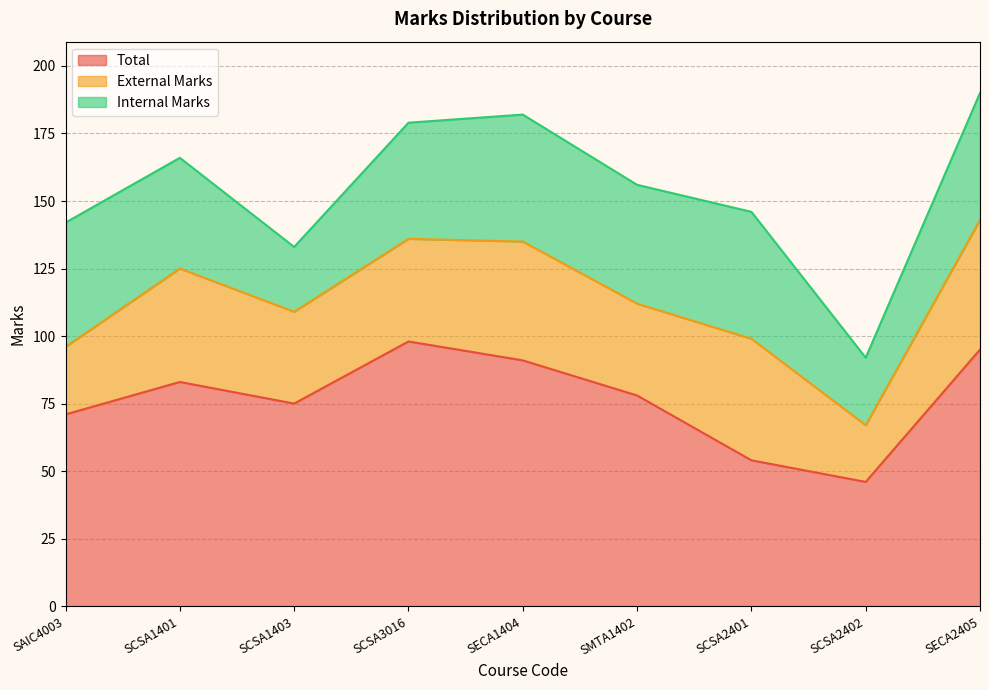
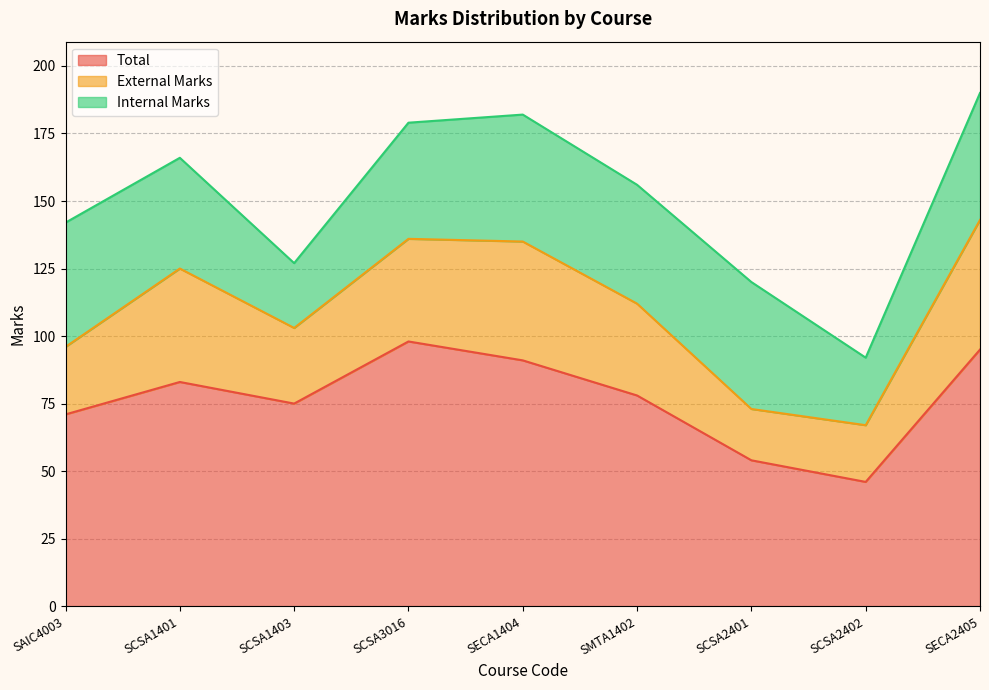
  {
    "Total": {
      "SAIC4003": 71,
      "SCSA1401": 83,
      "SCSA1403": 75,
      "SCSA3016": 98,
      "SECA1404": 91,
      "SMTA1402": 78,
      "SCSA2401": 54,
      "SCSA2402": 46,
      "SECA2405": 95
    },
    "External Marks": {
      "SAIC4003": 25,
      "SCSA1401": 42,
-     "SCSA1403": 34,
+     "SCSA1403": 28,
      "SCSA3016": 38,
      "SECA1404": 44,
      "SMTA1402": 34,
-     "SCSA2401": 45,
+     "SCSA2401": 19,
      "SCSA2402": 21,
      "SECA2405": 48
    },
    "Internal Marks": {
      "SAIC4003": 46,
      "SCSA1401": 41,
      "SCSA1403": 24,
      "SCSA3016": 43,
      "SECA1404": 47,
      "SMTA1402": 44,
      "SCSA2401": 47,
      "SCSA2402": 25,
      "SECA2405": 47
    }
  }
